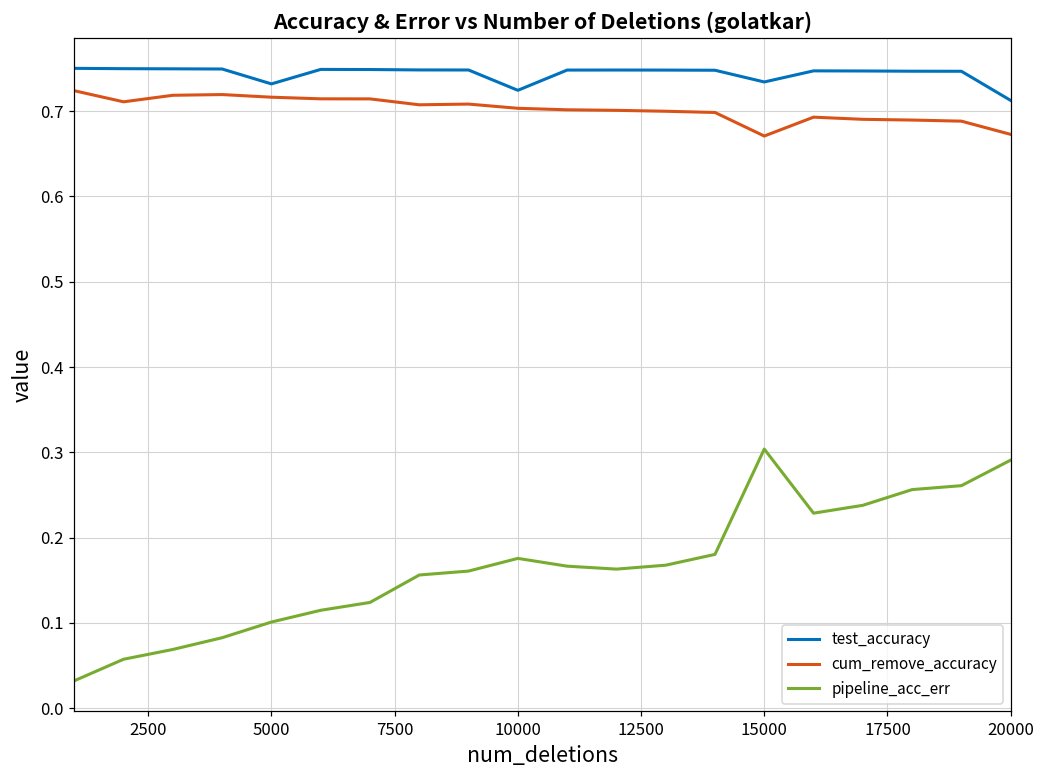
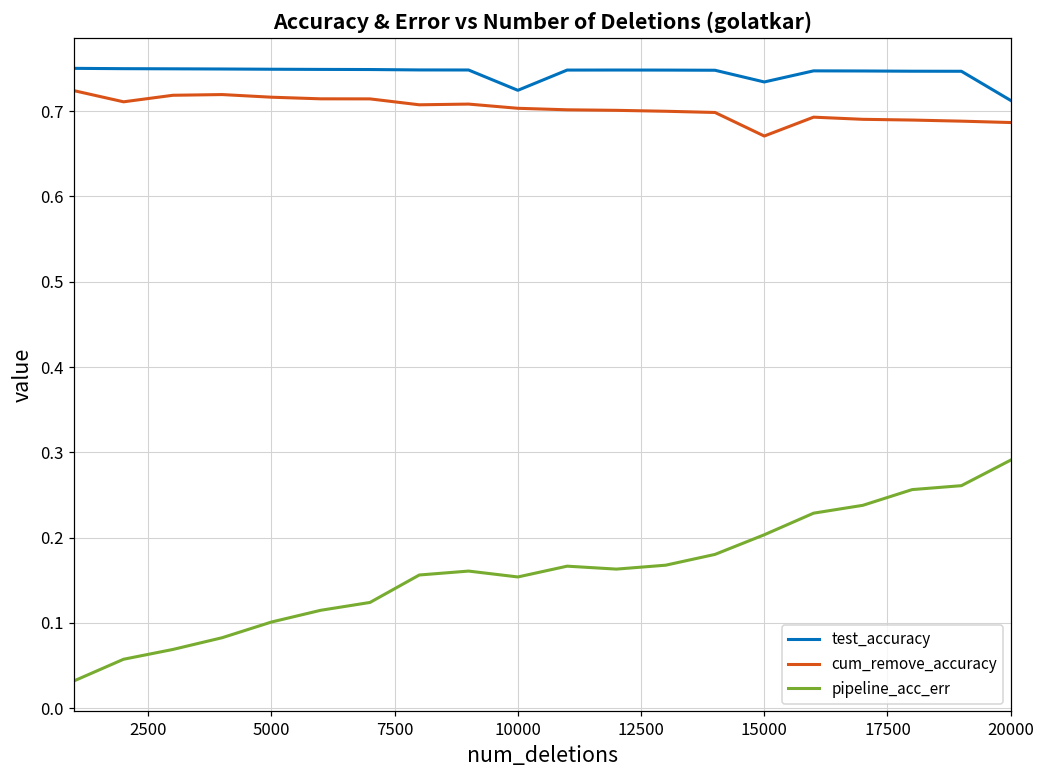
  {
    "test_accuracy": {
-     "5000": 0.73,
+     "5000": 0.75,
      "10000": 0.72,
      "15000": 0.73,
      "20000": 0.71
    },
    "cum_remove_accuracy": {
      "5000": 0.72,
      "10000": 0.70,
      "15000": 0.67,
-     "20000": 0.67
+     "20000": 0.69
    },
    "pipeline_acc_err": {
      "5000": 0.10,
-     "10000": 0.18,
-     "15000": 0.30,
+     "10000": 0.15,
+     "15000": 0.20,
      "20000": 0.29
    }
  }
